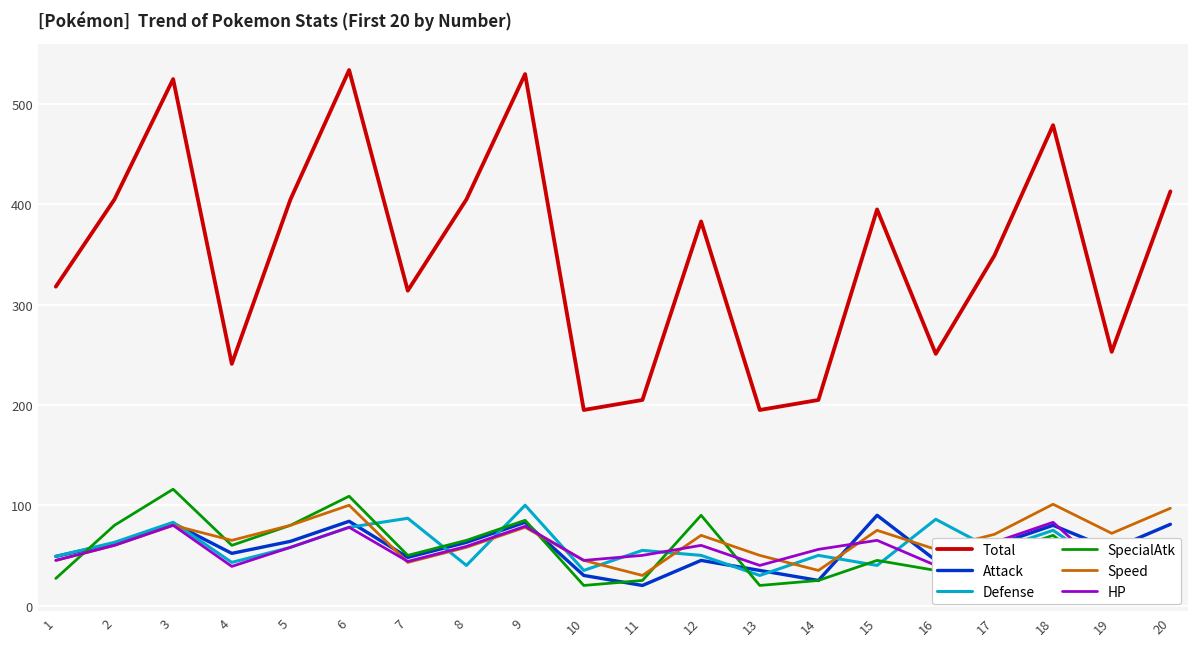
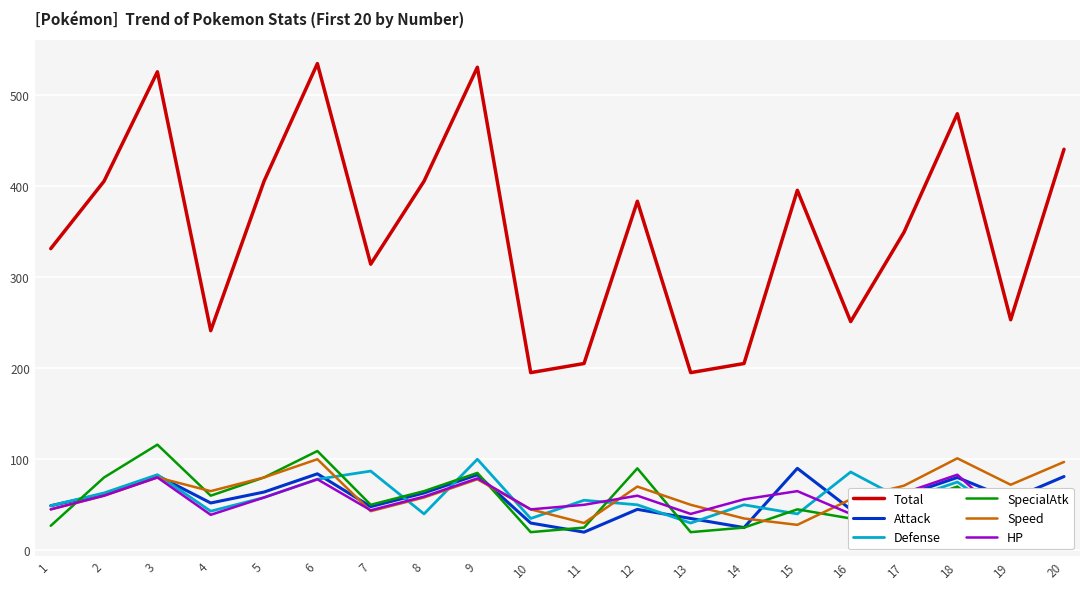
  {
    "Total": {
-     "1": 320,
+     "1": 330,
      "2": 410,
      "3": 530,
      "4": 240,
      "5": 410,
      "6": 530,
      "7": 310,
      "8": 410,
      "9": 530,
      "10": 200,
      "11": 210,
      "12": 380,
      "13": 200,
      "14": 210,
      "15": 400,
      "16": 250,
      "17": 350,
      "18": 480,
      "19": 250,
-     "20": 410
+     "20": 440
    },
    "Attack": {
      "4": 50,
      "5": 60,
      "6": 80,
      "10": 30,
      "11": 20,
      "12": 50,
      "13": 40,
      "15": 90,
      "18": 80,
      "20": 80
    },
    "Defense": {
      "4": 40,
      "7": 90,
      "8": 40,
      "9": 100,
      "10": 40,
      "11": 60,
      "12": 50,
      "13": 30,
      "14": 50,
      "15": 40,
      "16": 90,
      "18": 80
    },
    "SpecialAtk": {
      "1": 30,
      "2": 80,
      "3": 120,
      "4": 60,
      "6": 110,
      "10": 20,
      "11": 30,
      "12": 90,
      "13": 20,
      "15": 50,
      "18": 70
    },
    "Speed": {
      "4": 70,
      "6": 100,
      "11": 30,
      "12": 70,
      "13": 50,
      "14": 40,
-     "15": 80,
+     "15": 30,
      "17": 70,
      "18": 100,
      "19": 70,
      "20": 100
    },
    "HP": {
      "4": 40,
      "11": 50,
      "12": 60,
      "13": 40,
      "14": 60,
      "15": 70,
      "18": 80
    }
  }
